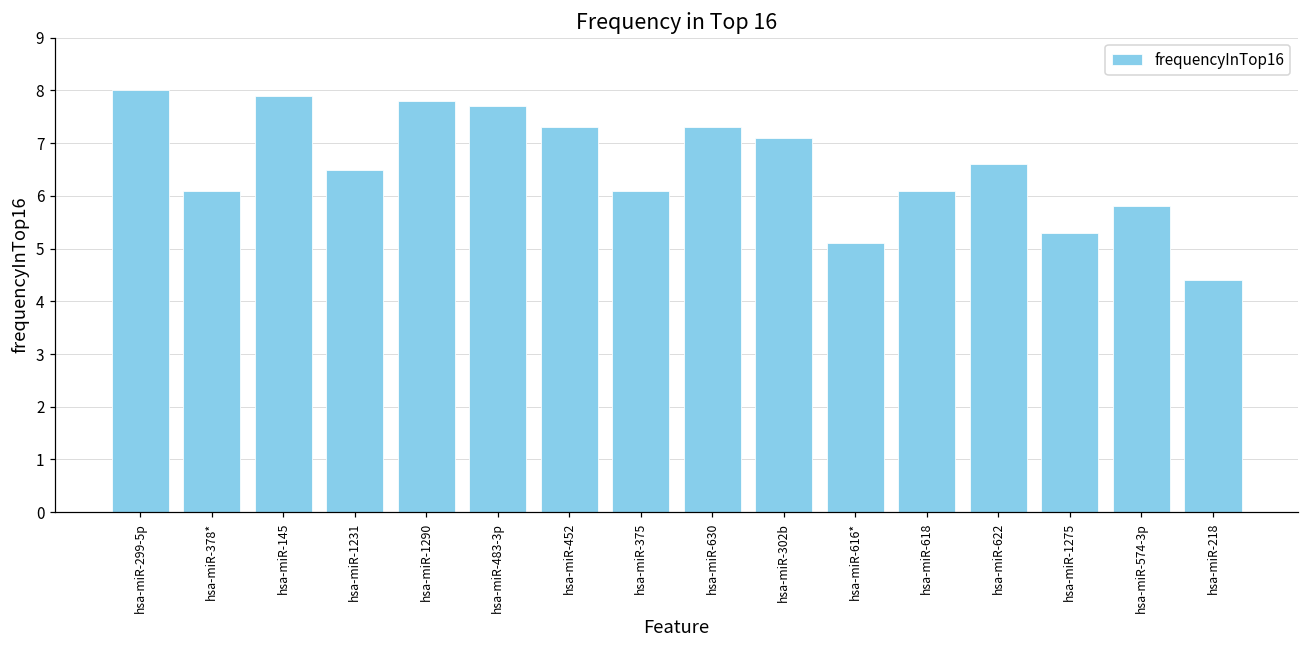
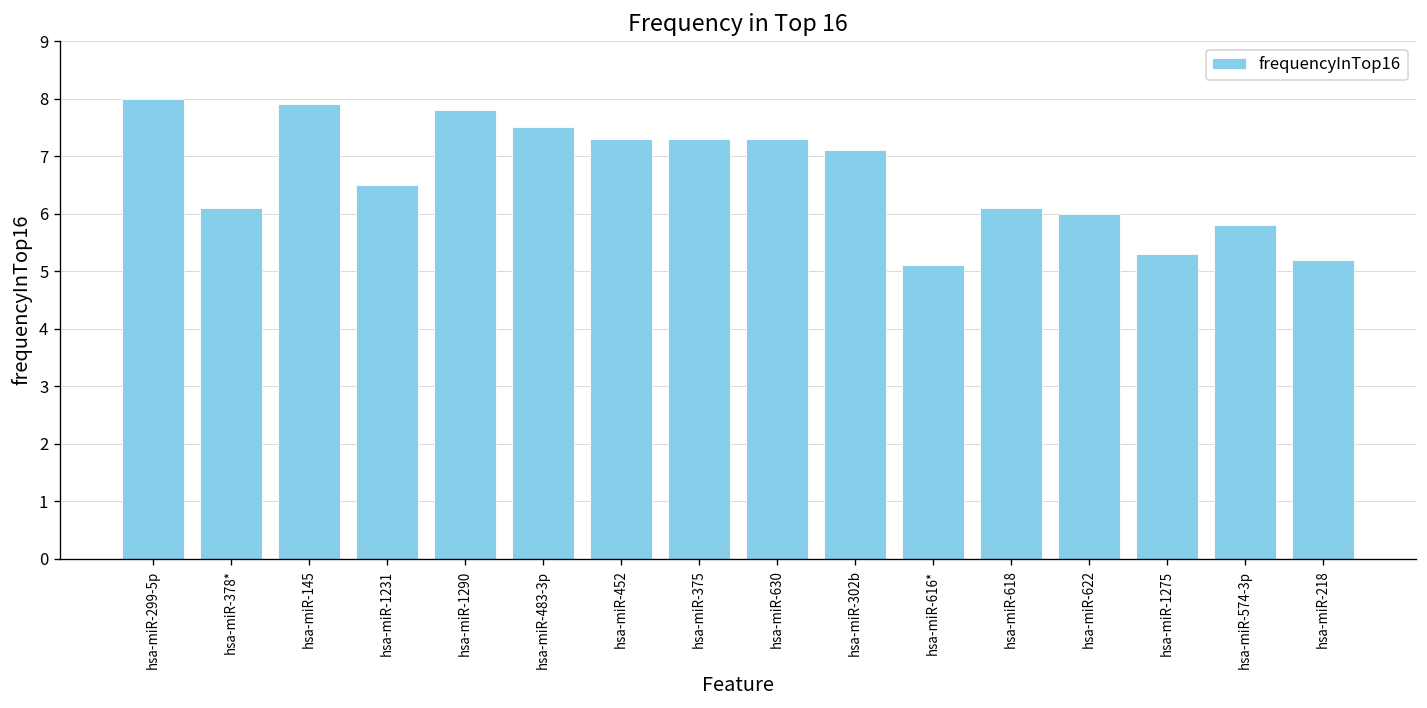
  {
    "hsa-miR-299-5p": 8.0,
    "hsa-miR-378*": 6.1,
    "hsa-miR-145": 7.9,
    "hsa-miR-1231": 6.5,
    "hsa-miR-1290": 7.8,
-   "hsa-miR-483-3p": 7.7,
+   "hsa-miR-483-3p": 7.5,
    "hsa-miR-452": 7.3,
-   "hsa-miR-375": 6.1,
+   "hsa-miR-375": 7.3,
    "hsa-miR-630": 7.3,
    "hsa-miR-302b": 7.1,
    "hsa-miR-616*": 5.1,
    "hsa-miR-618": 6.1,
-   "hsa-miR-622": 6.6,
+   "hsa-miR-622": 6.0,
    "hsa-miR-1275": 5.3,
    "hsa-miR-574-3p": 5.8,
-   "hsa-miR-218": 4.4
+   "hsa-miR-218": 5.2
  }
